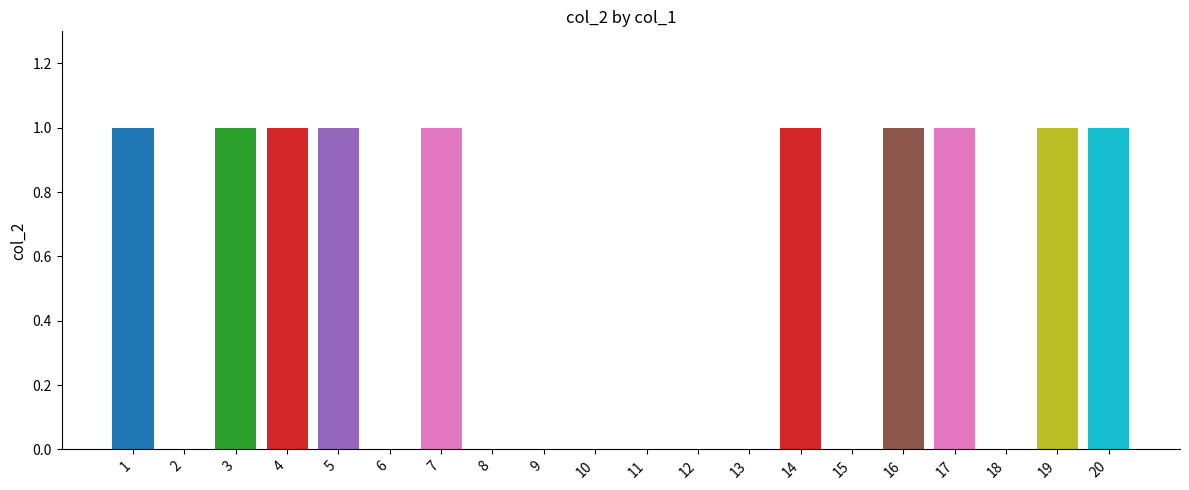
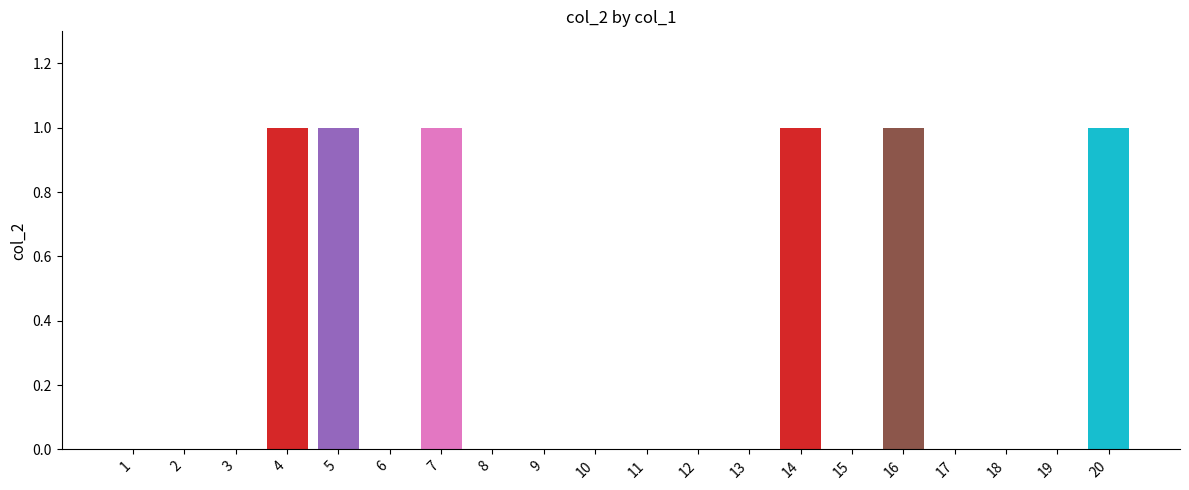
  {
-   "1": 1,
+   "1": 0,
    "2": 0,
-   "3": 1,
+   "3": 0,
    "4": 1,
    "5": 1,
    "6": 0,
    "7": 1,
    "8": 0,
    "9": 0,
    "10": 0,
    "11": 0,
    "12": 0,
    "13": 0,
    "14": 1,
    "15": 0,
    "16": 1,
-   "17": 1,
+   "17": 0,
    "18": 0,
-   "19": 1,
+   "19": 0,
    "20": 1
  }
